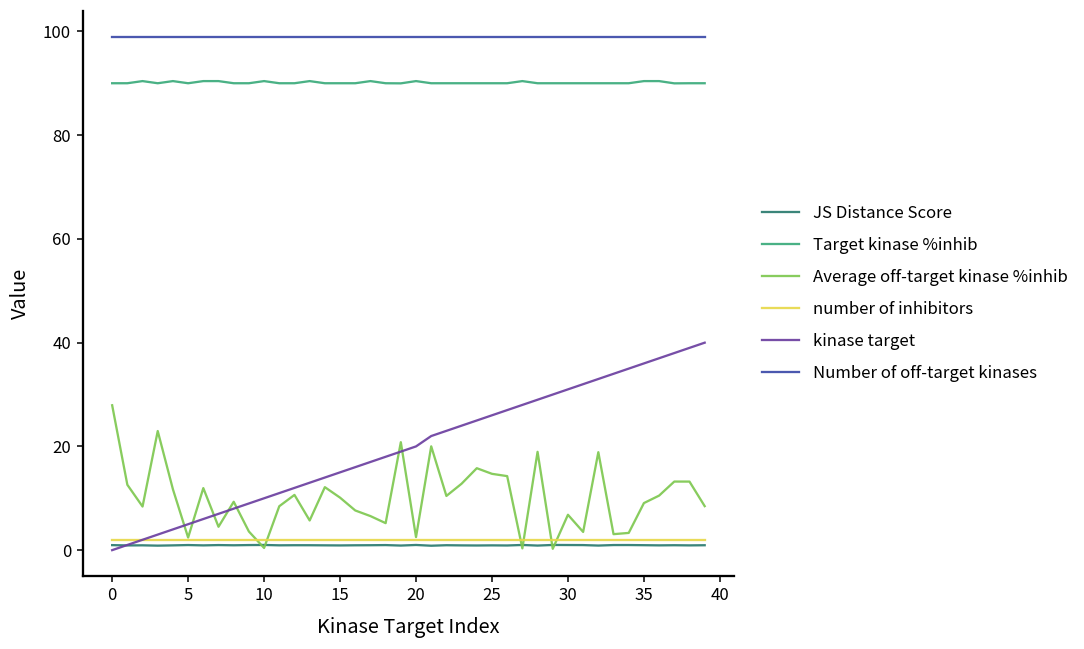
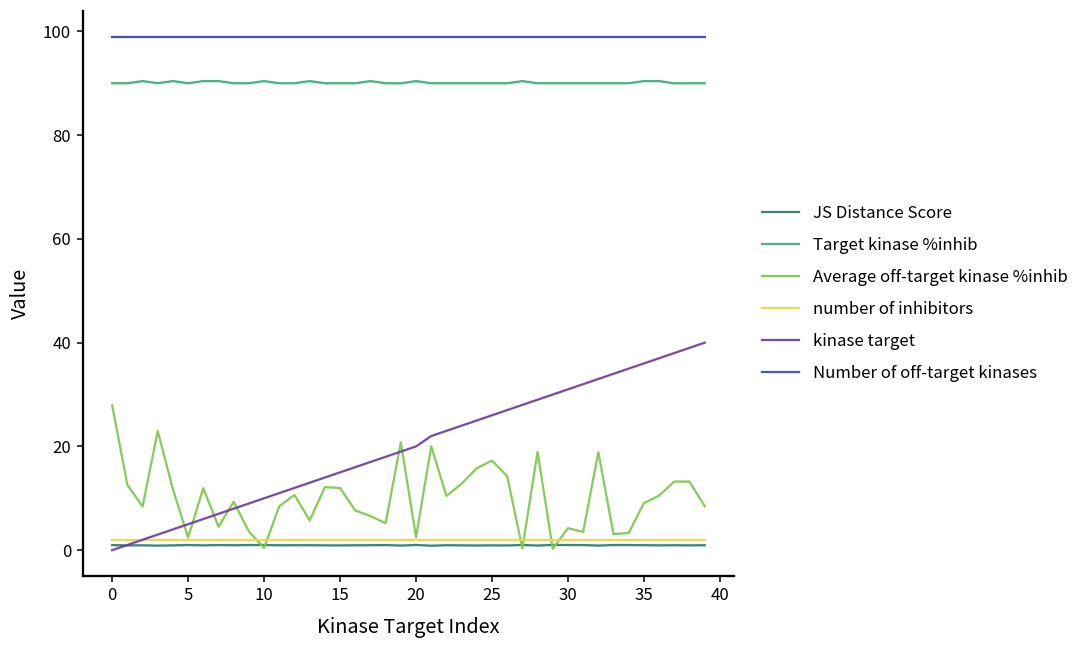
  {
    "Average off-target kinase %inhib": {
      "0": 28,
      "10": 0,
-     "15": 10,
-     "25": 15,
-     "30": 7,
+     "15": 12,
+     "25": 17,
+     "30": 4,
      "35": 9
    },
    "number of inhibitors": {
      "0": 2,
      "10": 2,
      "15": 2,
      "25": 2,
      "30": 2,
      "35": 2
    }
  }
